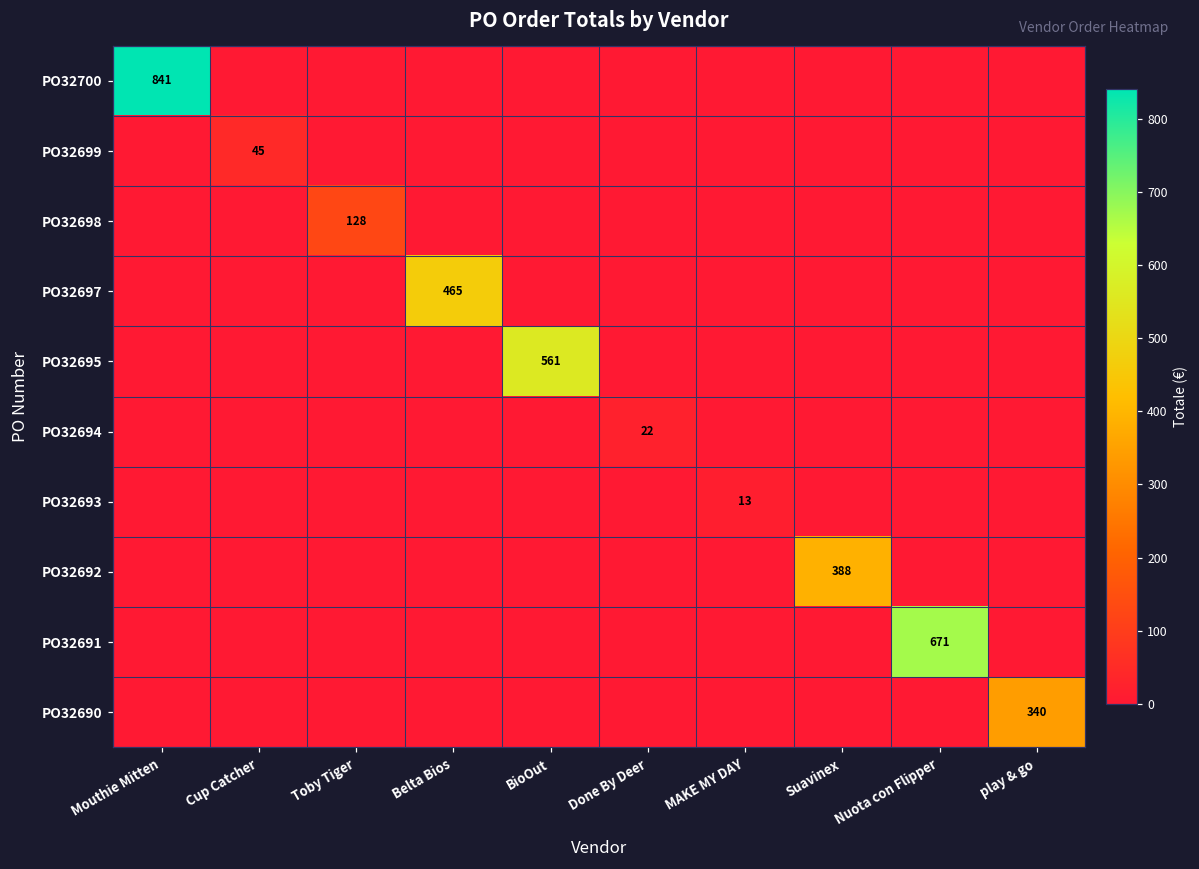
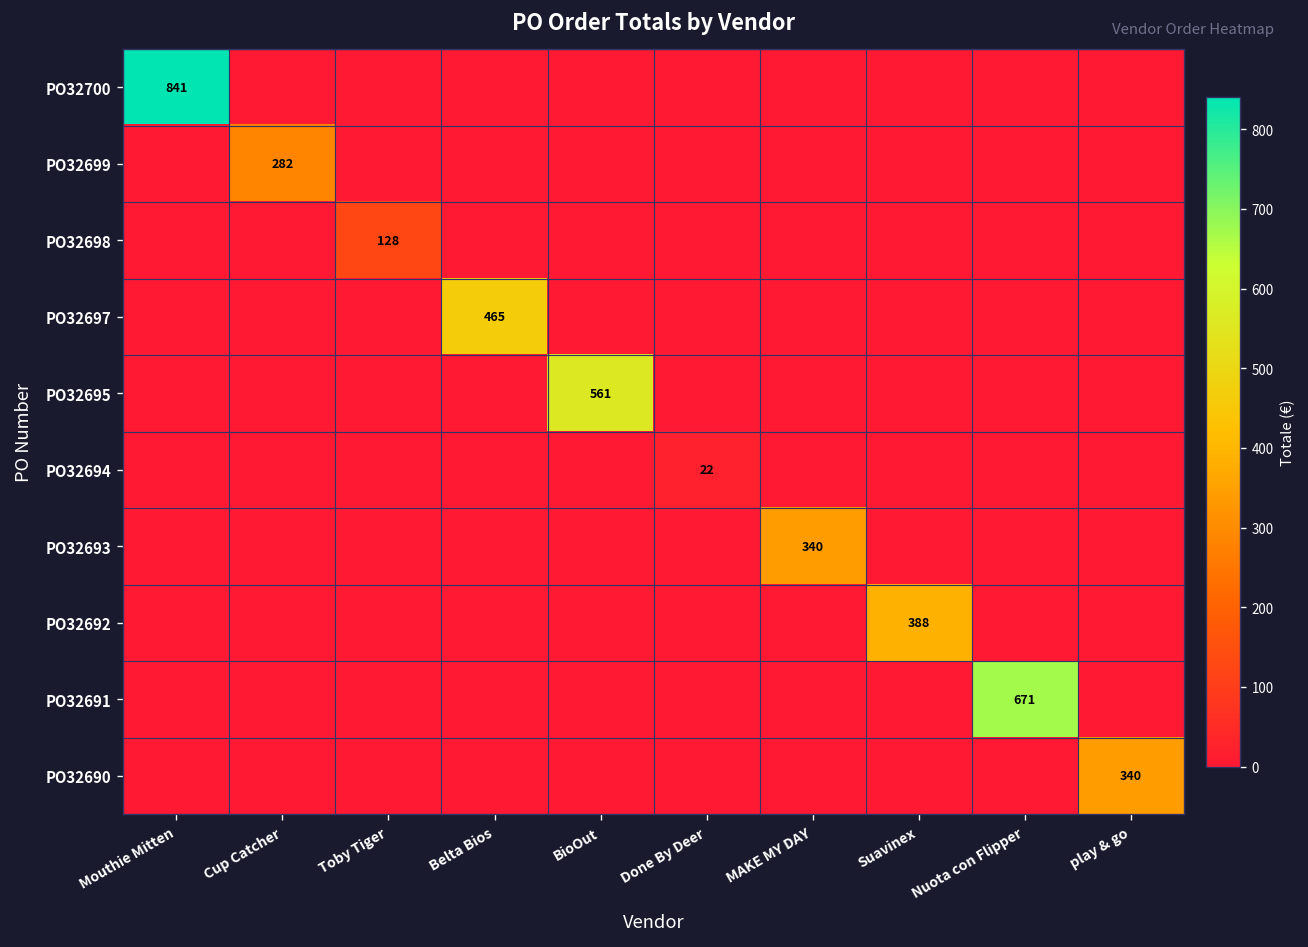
  {
    "PO32700": {
      "Mouthie Mitten": 841
    },
    "PO32699": {
-     "Cup Catcher": 45
+     "Cup Catcher": 282
    },
    "PO32698": {
      "Toby Tiger": 128
    },
    "PO32697": {
      "Belta Bios": 465
    },
    "PO32695": {
      "BioOut": 561
    },
    "PO32694": {
      "Done By Deer": 22
    },
    "PO32693": {
-     "MAKE MY DAY": 13
+     "MAKE MY DAY": 340
    },
    "PO32692": {
      "Suavinex": 388
    },
    "PO32691": {
      "Nuota con Flipper": 671
    },
    "PO32690": {
      "play & go": 340
    }
  }
